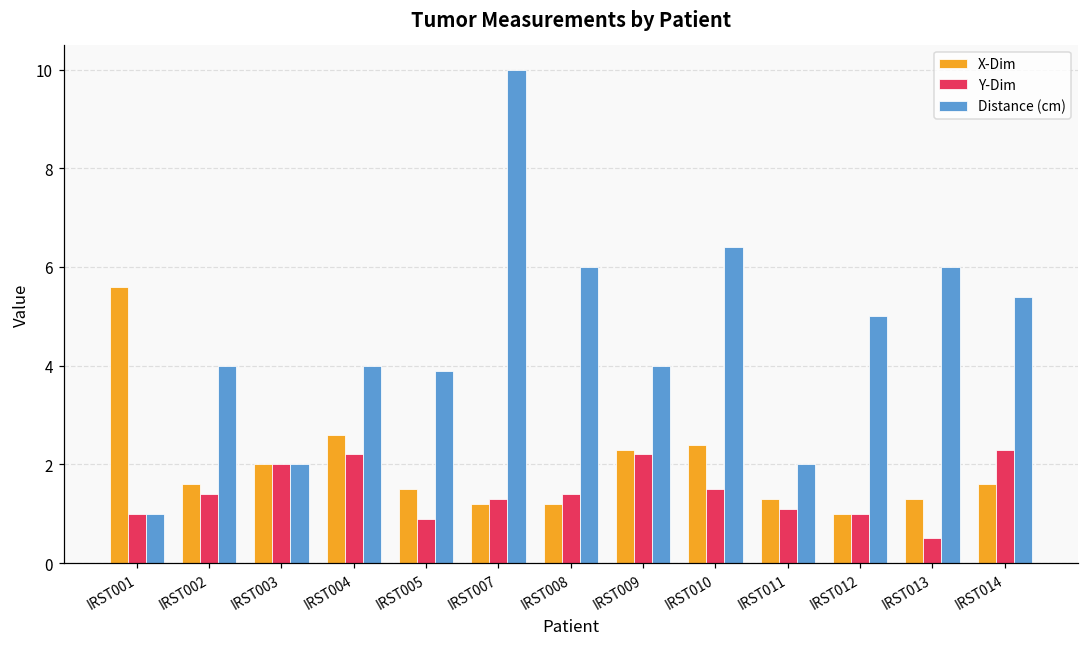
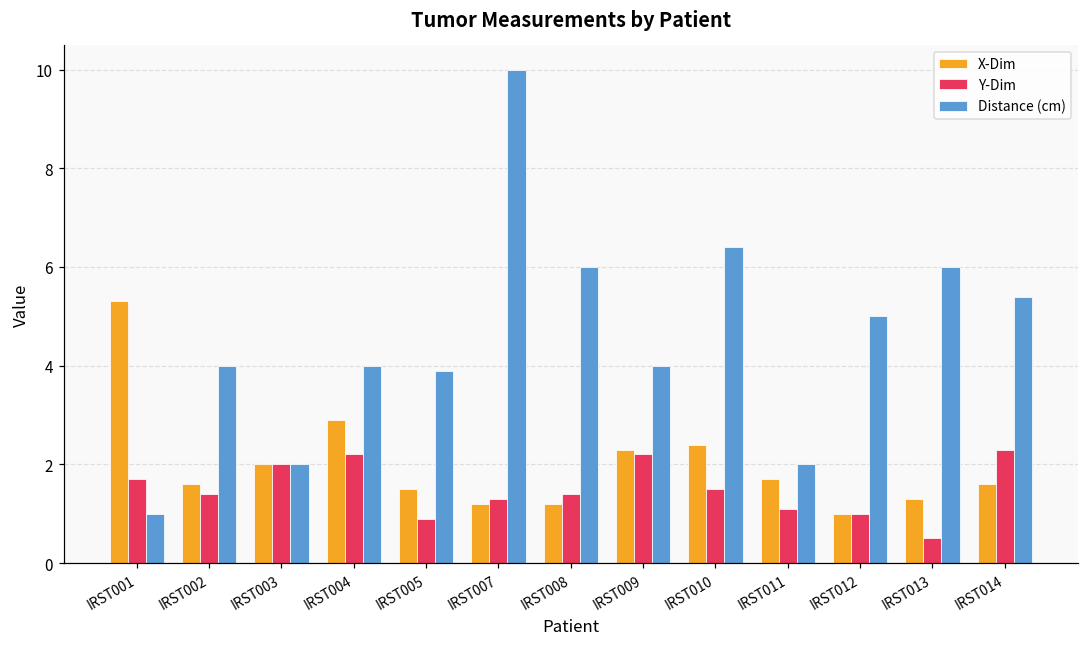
  {
    "X-Dim": {
-     "IRST001": 5.6,
+     "IRST001": 5.3,
      "IRST002": 1.6,
      "IRST003": 2.0,
-     "IRST004": 2.6,
+     "IRST004": 2.9,
      "IRST005": 1.5,
      "IRST007": 1.2,
      "IRST008": 1.2,
      "IRST009": 2.3,
      "IRST010": 2.4,
-     "IRST011": 1.3,
+     "IRST011": 1.7,
      "IRST012": 1.0,
      "IRST013": 1.3,
      "IRST014": 1.6
    },
    "Y-Dim": {
-     "IRST001": 1.0,
+     "IRST001": 1.7,
      "IRST002": 1.4,
      "IRST003": 2.0,
      "IRST004": 2.2,
      "IRST005": 0.9,
      "IRST007": 1.3,
      "IRST008": 1.4,
      "IRST009": 2.2,
      "IRST010": 1.5,
      "IRST011": 1.1,
      "IRST012": 1.0,
      "IRST013": 0.5,
      "IRST014": 2.3
    },
    "Distance (cm)": {
      "IRST001": 1.0,
      "IRST002": 4.0,
      "IRST003": 2.0,
      "IRST004": 4.0,
      "IRST005": 3.9,
      "IRST007": 10.0,
      "IRST008": 6.0,
      "IRST009": 4.0,
      "IRST010": 6.4,
      "IRST011": 2.0,
      "IRST012": 5.0,
      "IRST013": 6.0,
      "IRST014": 5.4
    }
  }
